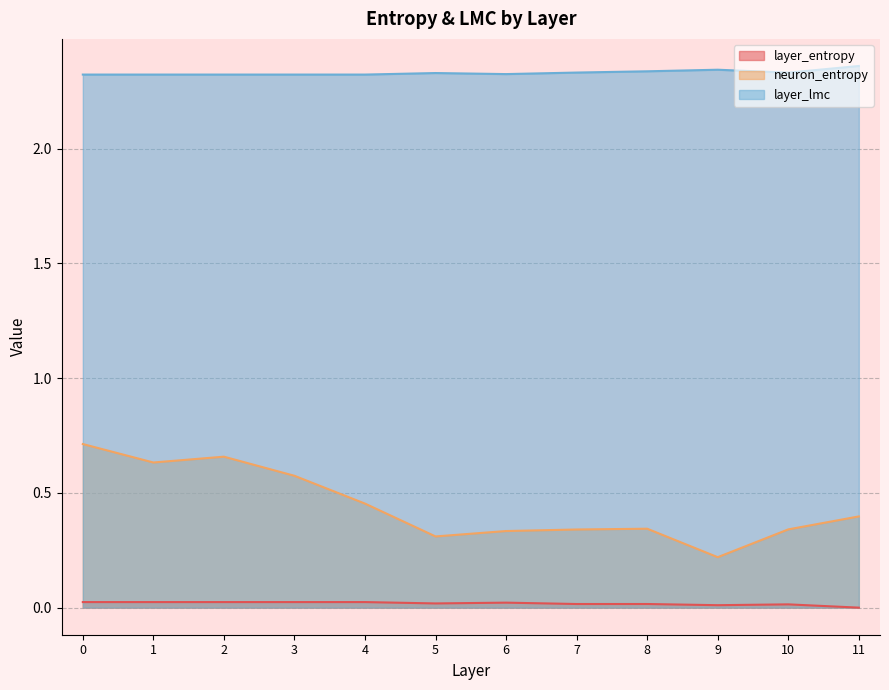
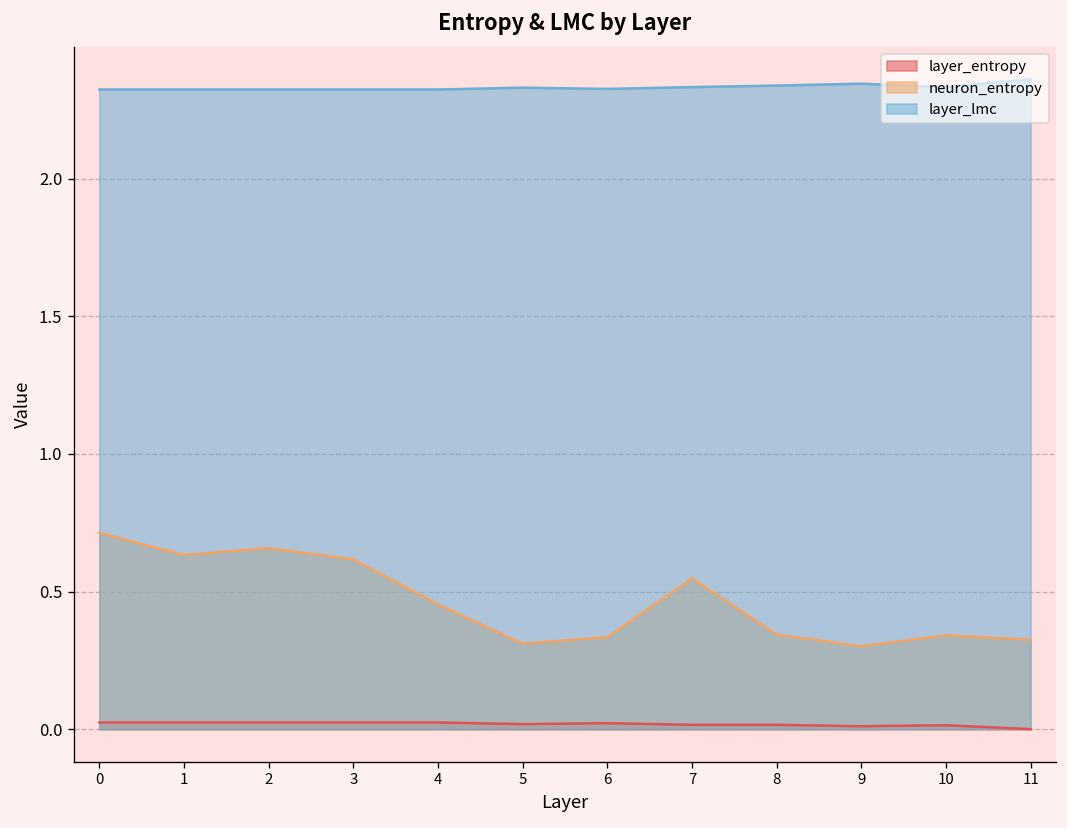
  {
    "layer_entropy": {
      "0": 0.02,
      "1": 0.02,
      "2": 0.02,
      "3": 0.02,
      "4": 0.02,
      "5": 0.02,
      "6": 0.02,
      "7": 0.02,
      "8": 0.02,
      "9": 0.01,
      "10": 0.01,
      "11": 0.00
    },
    "neuron_entropy": {
      "0": 0.71,
      "1": 0.63,
      "2": 0.66,
-     "3": 0.57,
+     "3": 0.62,
      "4": 0.45,
      "5": 0.31,
      "6": 0.33,
-     "7": 0.34,
+     "7": 0.55,
      "8": 0.34,
-     "9": 0.22,
+     "9": 0.30,
      "10": 0.34,
-     "11": 0.40
+     "11": 0.32
    },
    "layer_lmc": {
      "0": 2.32,
      "1": 2.32,
      "2": 2.32,
      "3": 2.32,
      "4": 2.32,
      "5": 2.33,
      "6": 2.33,
      "7": 2.33,
      "8": 2.34,
      "9": 2.34
    }
  }
